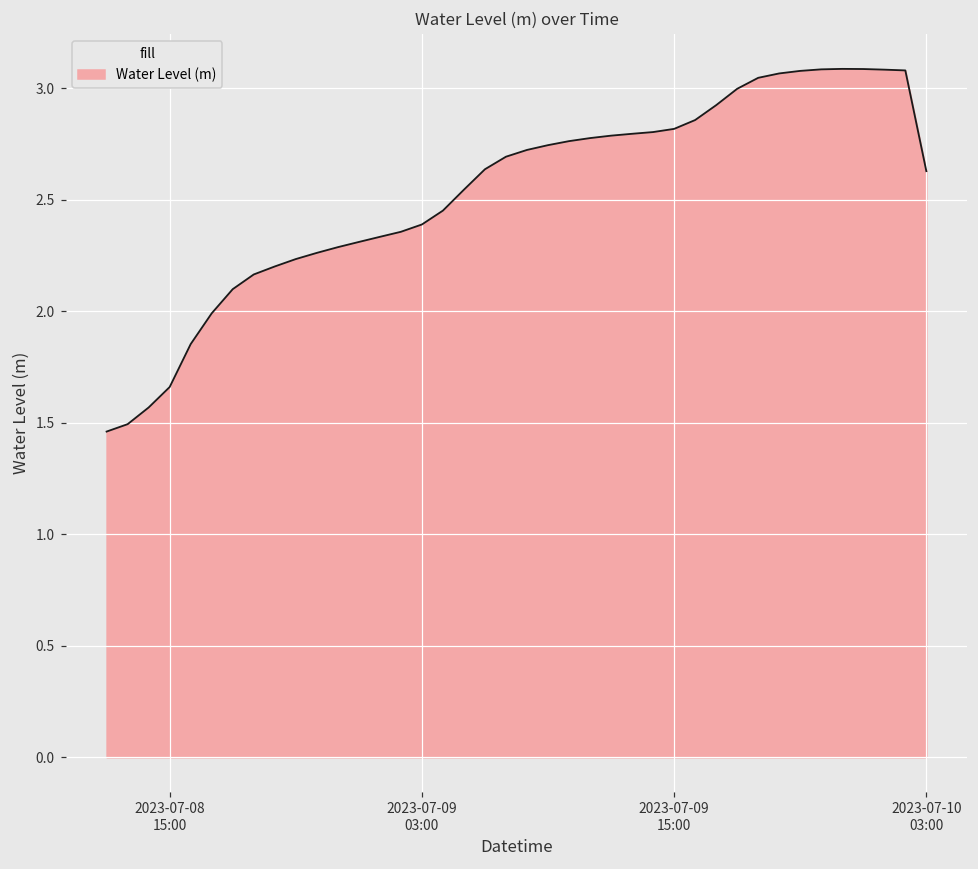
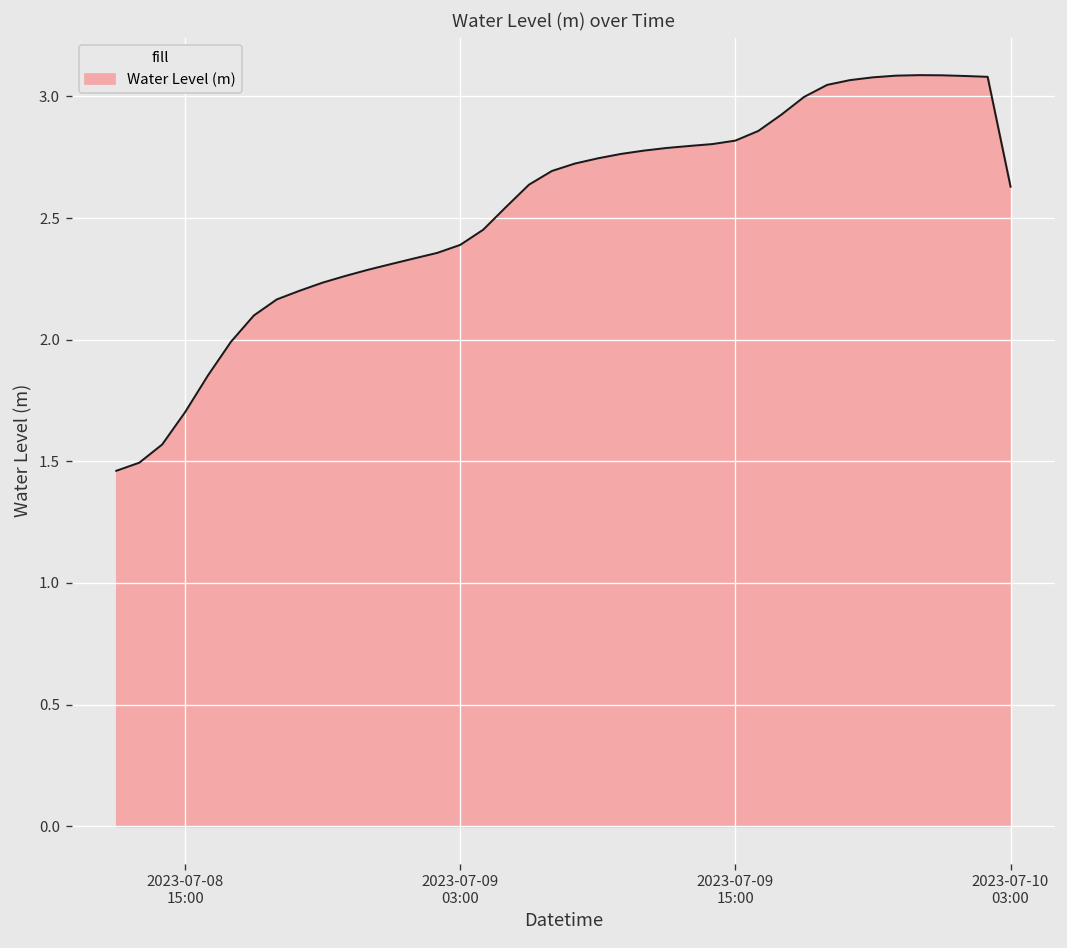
  {
-   "2023-07-08 15:00": 1.66,
+   "2023-07-08 15:00": 1.70,
    "2023-07-09 03:00": 2.39,
    "2023-07-09 15:00": 2.82,
    "2023-07-10 03:00": 2.63
  }
